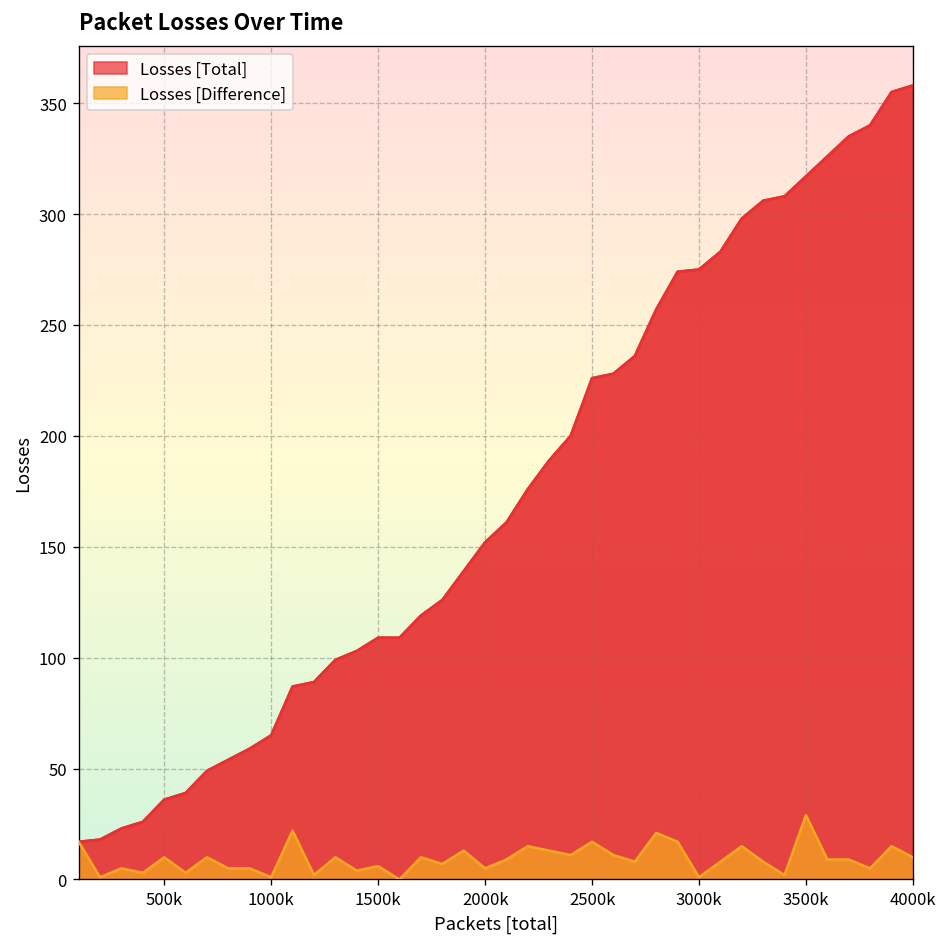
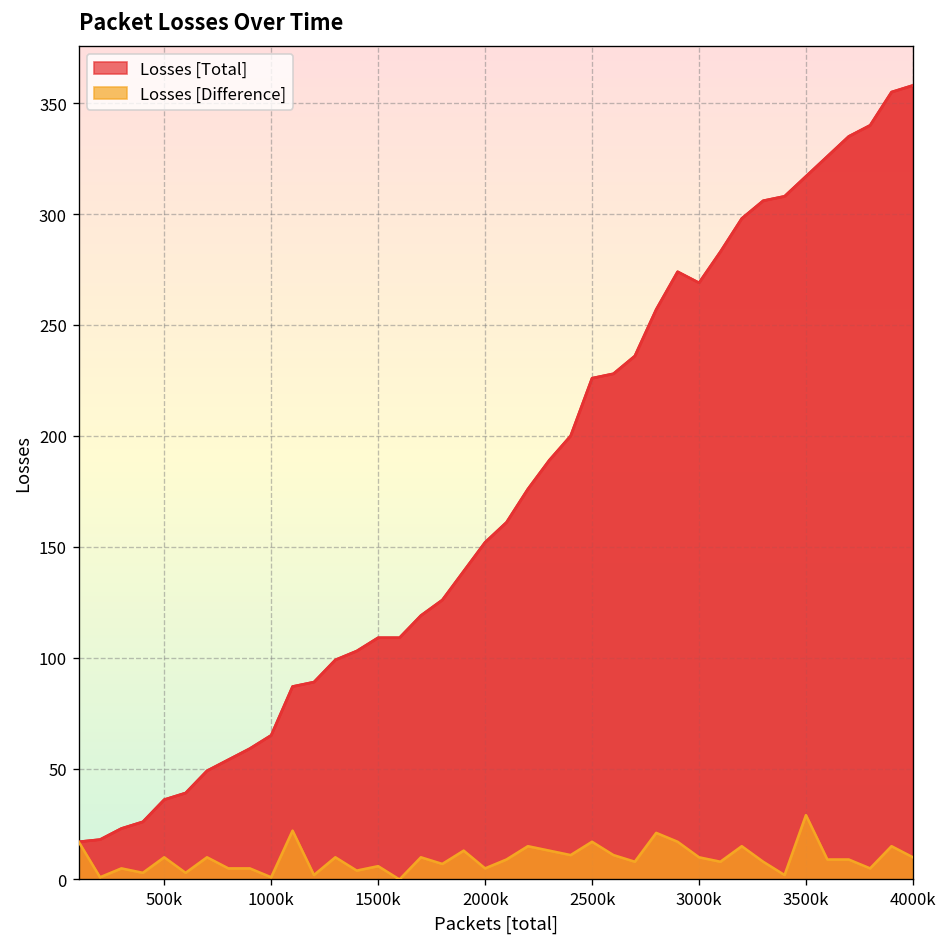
  {
    "Losses [Total]": {
      "500k": 36,
      "1000k": 65,
      "1500k": 109,
      "2000k": 152,
      "2500k": 226,
-     "3000k": 275,
+     "3000k": 269,
      "3500k": 317,
      "4000k": 358
    },
    "Losses [Difference]": {
      "500k": 10,
      "1000k": 1,
      "1500k": 6,
      "2000k": 5,
      "2500k": 17,
-     "3000k": 1,
+     "3000k": 10,
      "3500k": 29,
      "4000k": 10
    }
  }
